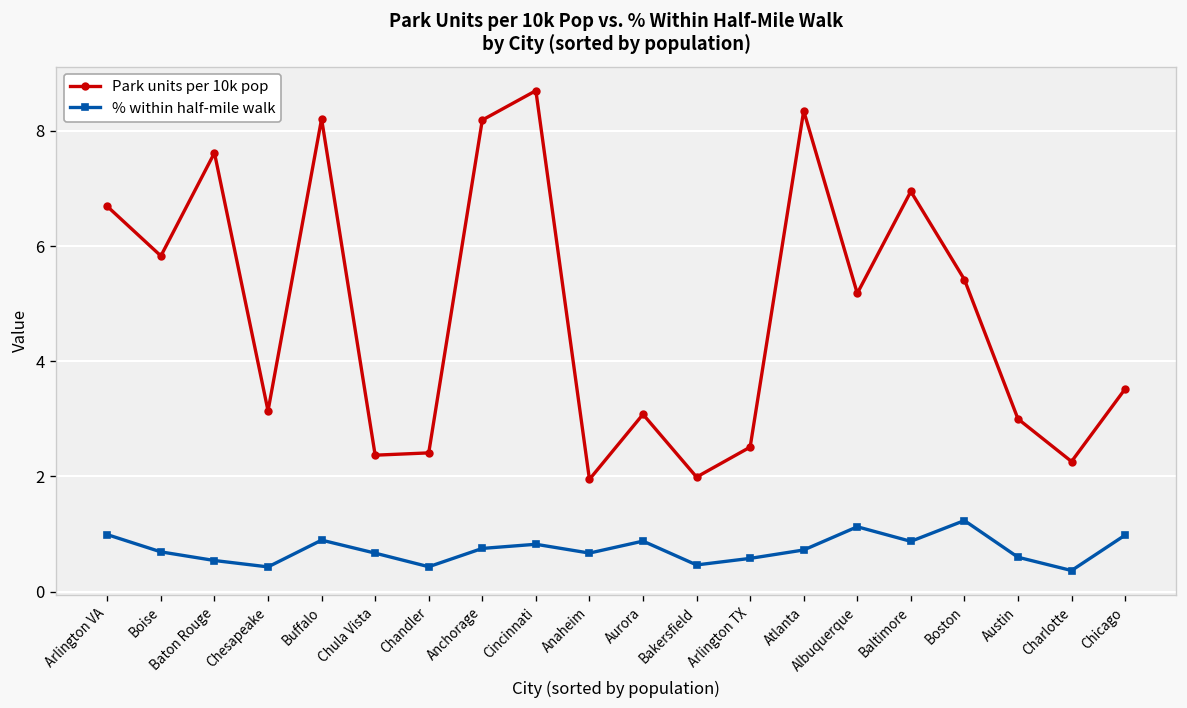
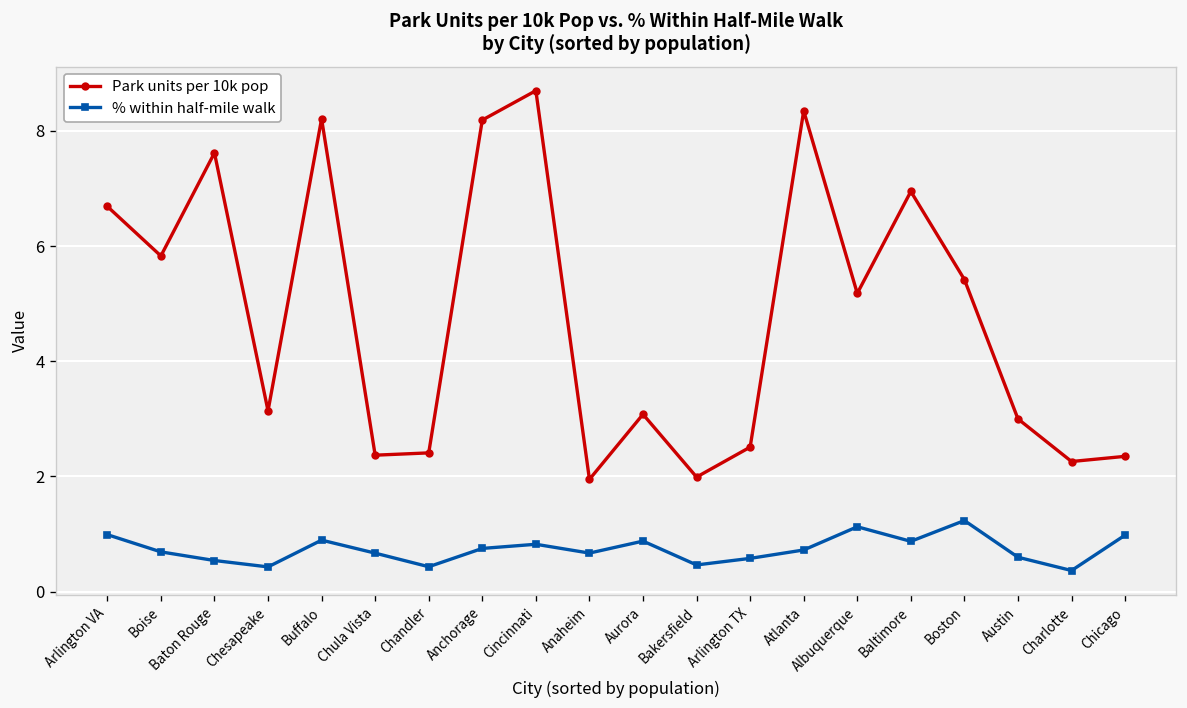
  {
    "Park units per 10k pop": {
      "Arlington VA": 6.7,
      "Boise": 5.8,
      "Baton Rouge": 7.6,
      "Chesapeake": 3.1,
      "Buffalo": 8.2,
      "Chula Vista": 2.4,
      "Chandler": 2.4,
      "Anchorage": 8.2,
      "Cincinnati": 8.7,
      "Anaheim": 2.0,
      "Aurora": 3.1,
      "Bakersfield": 2.0,
      "Arlington TX": 2.5,
      "Atlanta": 8.4,
      "Albuquerque": 5.2,
      "Baltimore": 7.0,
      "Boston": 5.4,
      "Austin": 3.0,
      "Charlotte": 2.3,
-     "Chicago": 3.5
+     "Chicago": 2.4
    },
    "% within half-mile walk": {
      "Arlington VA": 1.0,
      "Boise": 0.7,
      "Baton Rouge": 0.5,
      "Chesapeake": 0.4,
      "Buffalo": 0.9,
      "Chula Vista": 0.7,
      "Chandler": 0.4,
      "Anchorage": 0.8,
      "Cincinnati": 0.8,
      "Anaheim": 0.7,
      "Aurora": 0.9,
      "Bakersfield": 0.5,
      "Arlington TX": 0.6,
      "Atlanta": 0.7,
      "Albuquerque": 1.1,
      "Baltimore": 0.9,
      "Boston": 1.2,
      "Austin": 0.6,
      "Charlotte": 0.4,
      "Chicago": 1.0
    }
  }
